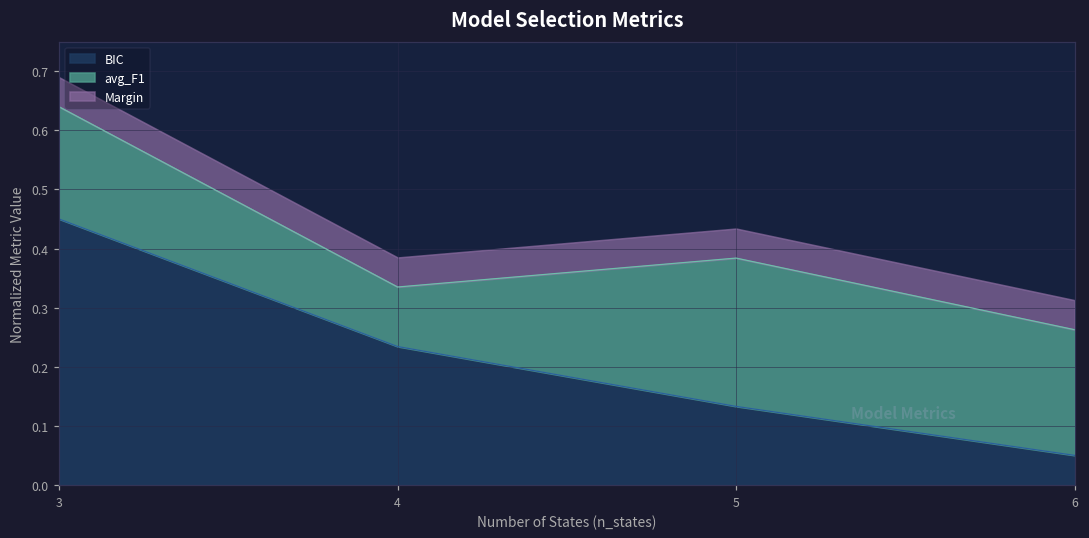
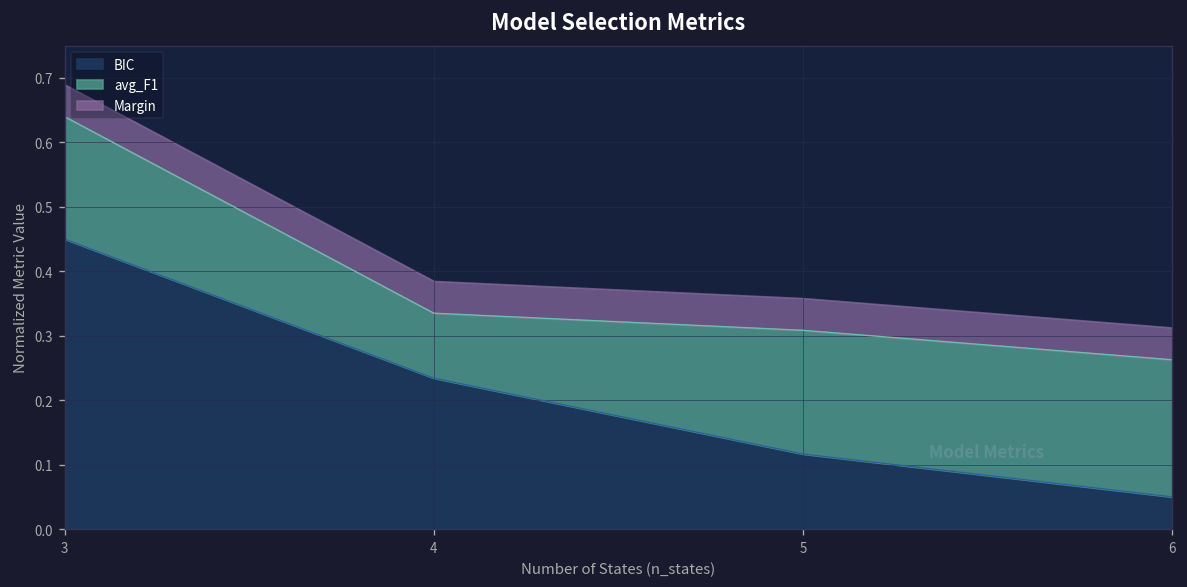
  {
    "BIC": {
      "3": 0.45,
      "4": 0.23,
-     "5": 0.13,
+     "5": 0.12,
      "6": 0.05
    },
    "avg_F1": {
      "3": 0.19,
      "4": 0.10,
-     "5": 0.25,
+     "5": 0.19,
      "6": 0.21
    },
    "Margin": {
      "3": 0.05,
      "4": 0.05,
      "5": 0.05,
      "6": 0.05
    }
  }
